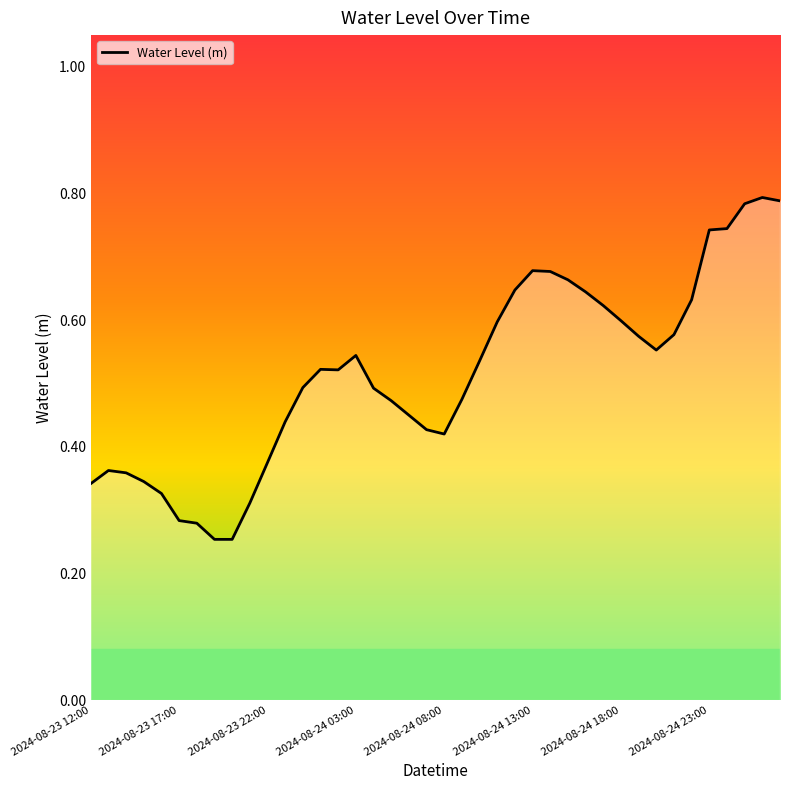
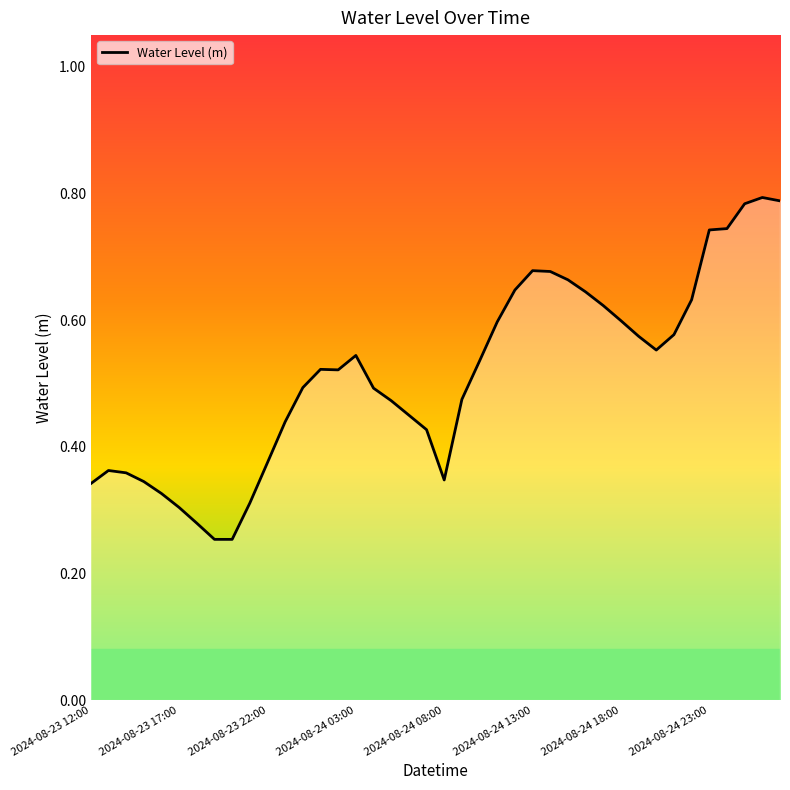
  {
    "2024-08-23 12:00": 0.34,
-   "2024-08-23 17:00": 0.28,
+   "2024-08-23 17:00": 0.30,
    "2024-08-23 22:00": 0.38,
    "2024-08-24 03:00": 0.54,
-   "2024-08-24 08:00": 0.42,
+   "2024-08-24 08:00": 0.35,
    "2024-08-24 13:00": 0.68,
    "2024-08-24 18:00": 0.60,
    "2024-08-24 23:00": 0.74
  }
